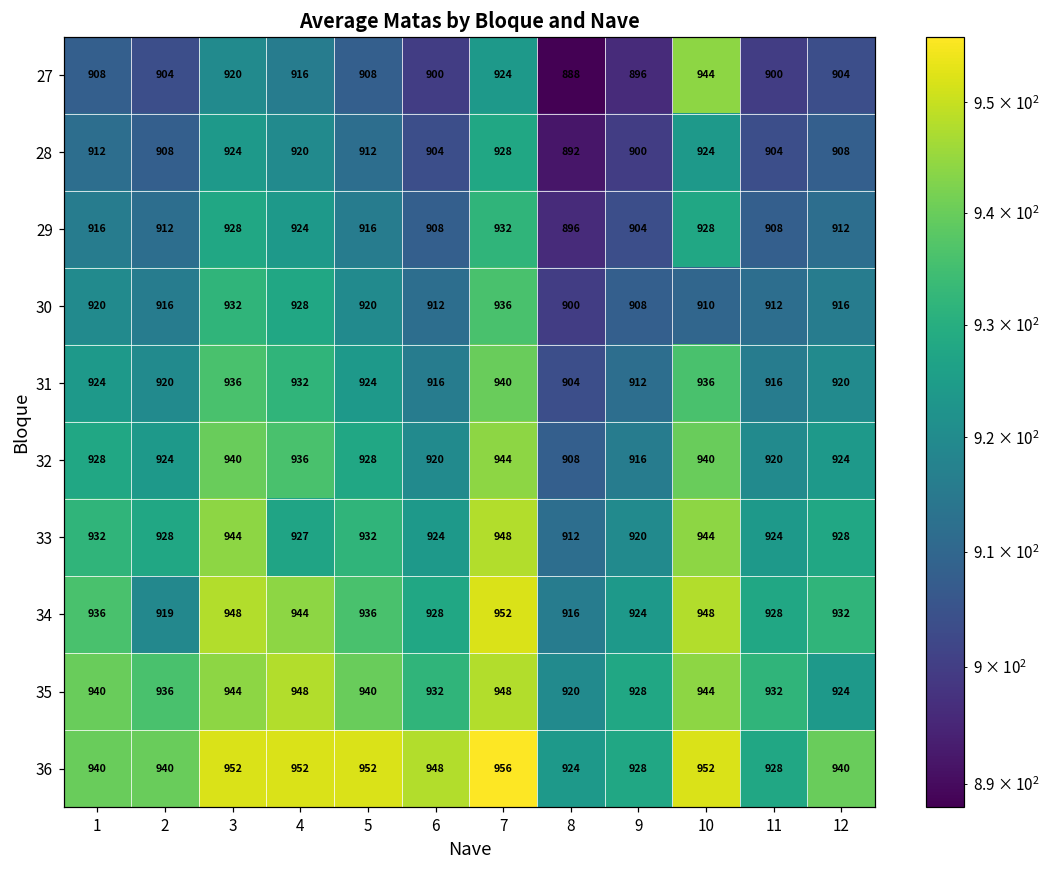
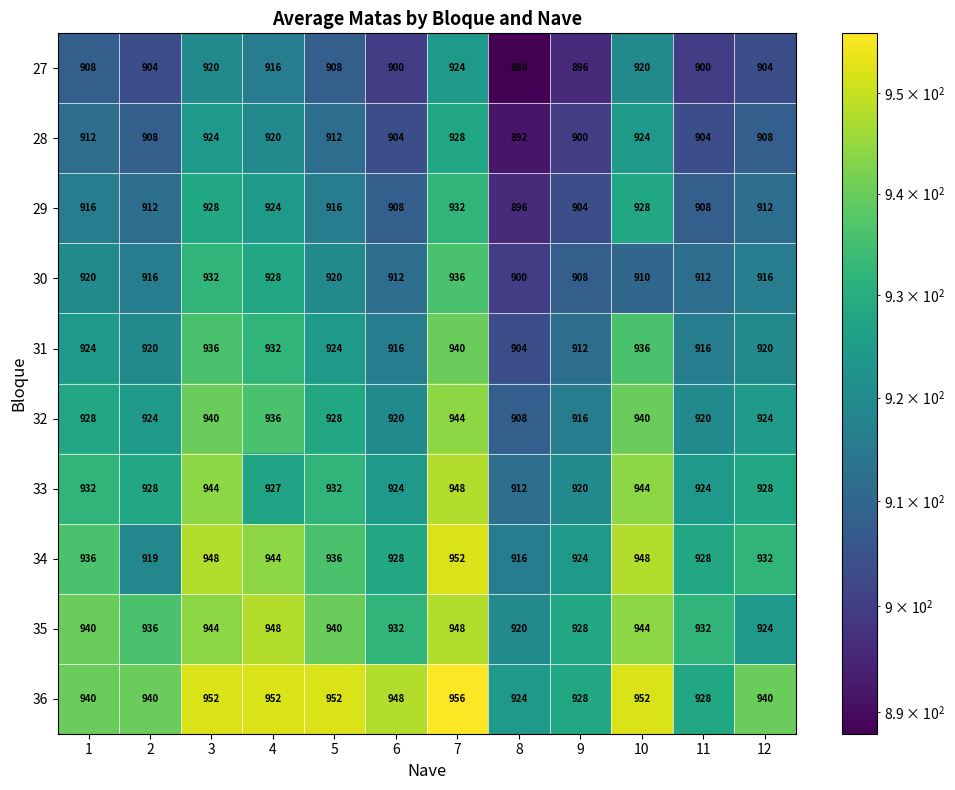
  {
    "27": {
      "1": 908,
      "2": 904,
      "3": 920,
      "4": 916,
      "5": 908,
      "6": 900,
      "7": 924,
      "8": 888,
      "9": 896,
-     "10": 944,
+     "10": 920,
      "11": 900,
      "12": 904
    },
    "28": {
      "1": 912,
      "2": 908,
      "3": 924,
      "4": 920,
      "5": 912,
      "6": 904,
      "7": 928,
      "8": 892,
      "9": 900,
      "10": 924,
      "11": 904,
      "12": 908
    },
    "29": {
      "1": 916,
      "2": 912,
      "3": 928,
      "4": 924,
      "5": 916,
      "6": 908,
      "7": 932,
      "8": 896,
      "9": 904,
      "10": 928,
      "11": 908,
      "12": 912
    },
    "30": {
      "1": 920,
      "2": 916,
      "3": 932,
      "4": 928,
      "5": 920,
      "6": 912,
      "7": 936,
      "8": 900,
      "9": 908,
      "10": 910,
      "11": 912,
      "12": 916
    },
    "31": {
      "1": 924,
      "2": 920,
      "3": 936,
      "4": 932,
      "5": 924,
      "6": 916,
      "7": 940,
      "8": 904,
      "9": 912,
      "10": 936,
      "11": 916,
      "12": 920
    },
    "32": {
      "1": 928,
      "2": 924,
      "3": 940,
      "4": 936,
      "5": 928,
      "6": 920,
      "7": 944,
      "8": 908,
      "9": 916,
      "10": 940,
      "11": 920,
      "12": 924
    },
    "33": {
      "1": 932,
      "2": 928,
      "3": 944,
      "4": 927,
      "5": 932,
      "6": 924,
      "7": 948,
      "8": 912,
      "9": 920,
      "10": 944,
      "11": 924,
      "12": 928
    },
    "34": {
      "1": 936,
      "2": 919,
      "3": 948,
      "4": 944,
      "5": 936,
      "6": 928,
      "7": 952,
      "8": 916,
      "9": 924,
      "10": 948,
      "11": 928,
      "12": 932
    },
    "35": {
      "1": 940,
      "2": 936,
      "3": 944,
      "4": 948,
      "5": 940,
      "6": 932,
      "7": 948,
      "8": 920,
      "9": 928,
      "10": 944,
      "11": 932,
      "12": 924
    },
    "36": {
      "1": 940,
      "2": 940,
      "3": 952,
      "4": 952,
      "5": 952,
      "6": 948,
      "7": 956,
      "8": 924,
      "9": 928,
      "10": 952,
      "11": 928,
      "12": 940
    }
  }
